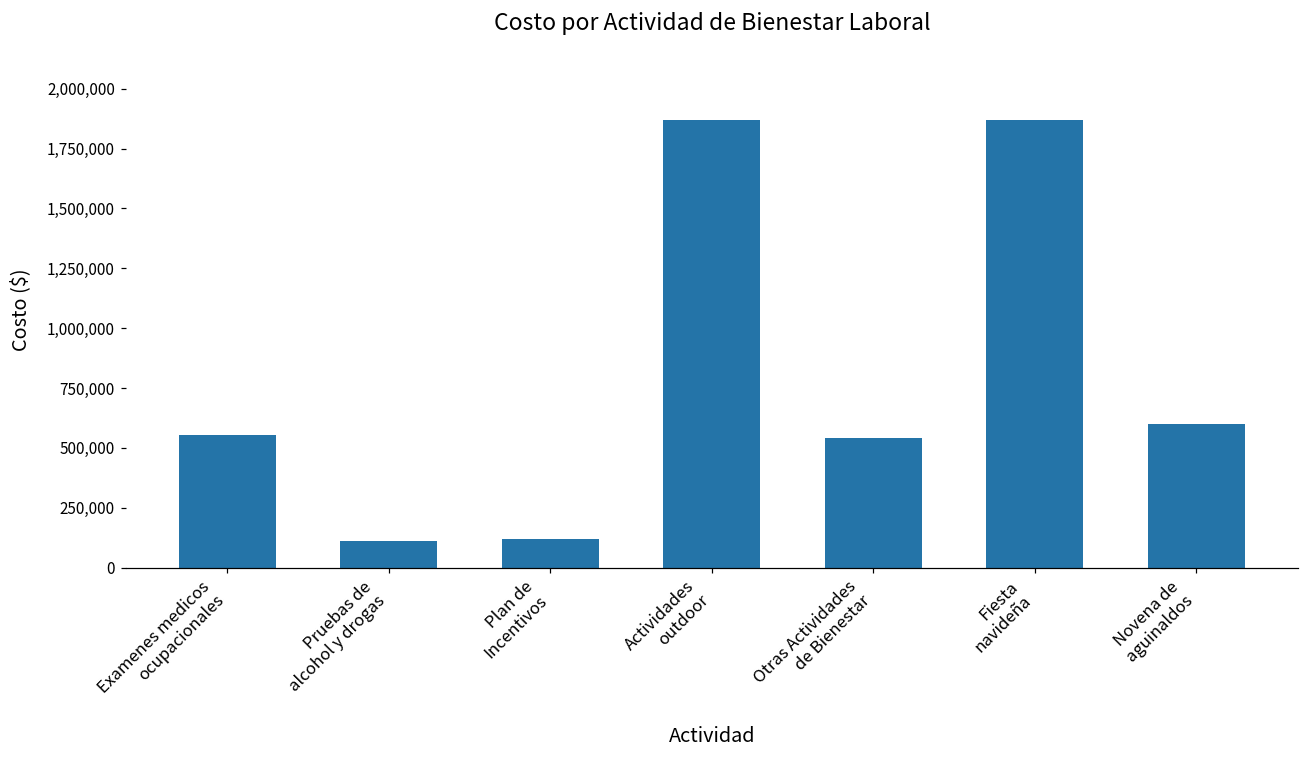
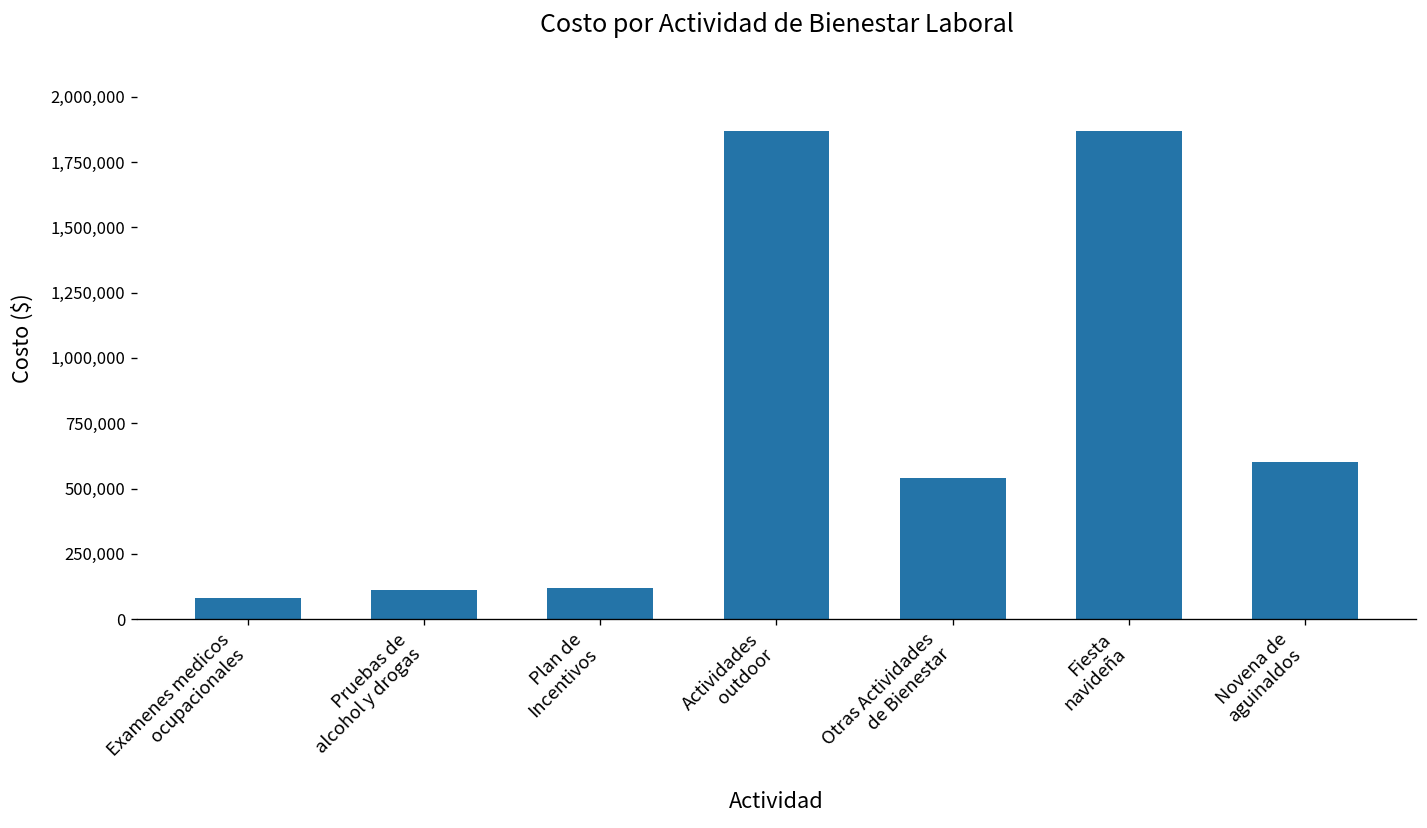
  {
-   "Examenes medicos ocupacionales": "550,000",
+   "Examenes medicos ocupacionales": "80,000",
    "Pruebas de alcohol y drogas": "110,000",
    "Plan de Incentivos": "120,000",
    "Actividades outdoor": "1,870,000",
    "Otras Actividades de Bienestar": "540,000",
    "Fiesta navideña": "1,870,000",
    "Novena de aguinaldos": "600,000"
  }
